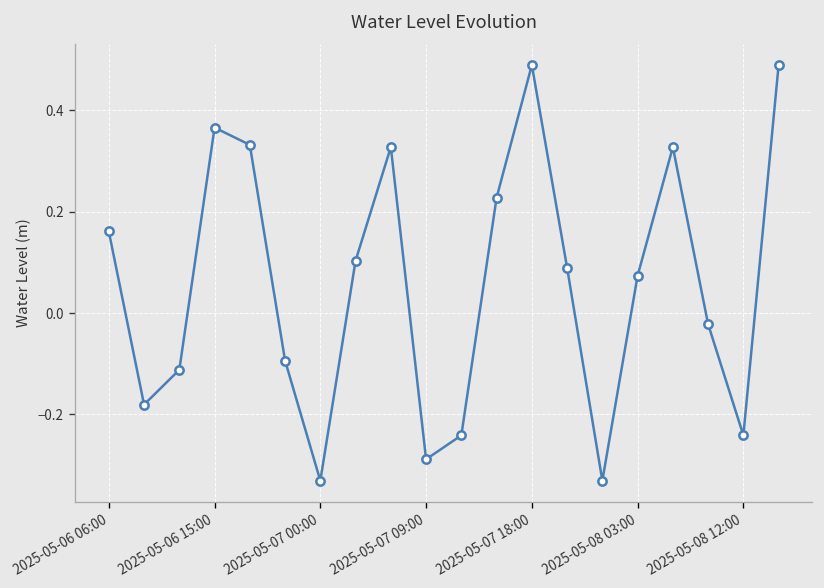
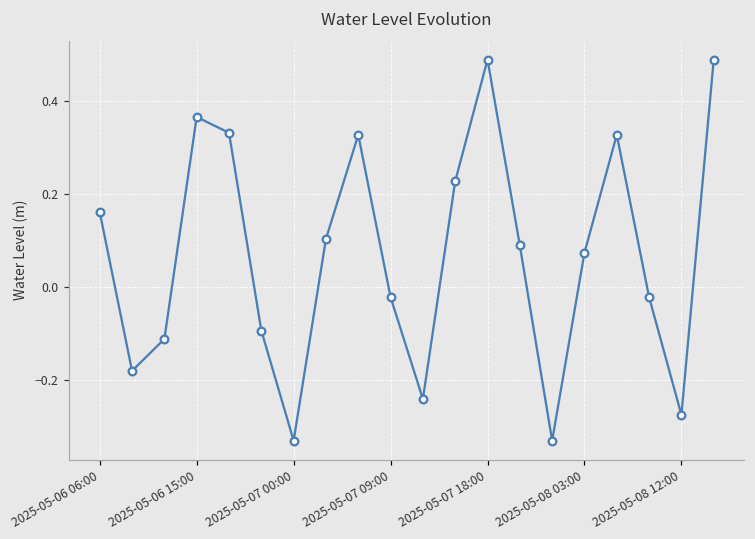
  {
    "2025-05-06 06:00": 0.16,
    "2025-05-06 15:00": 0.37,
    "2025-05-07 00:00": -0.33,
-   "2025-05-07 09:00": -0.29,
+   "2025-05-07 09:00": -0.02,
    "2025-05-07 18:00": 0.49,
    "2025-05-08 03:00": 0.07,
-   "2025-05-08 12:00": -0.24
+   "2025-05-08 12:00": -0.28
  }
